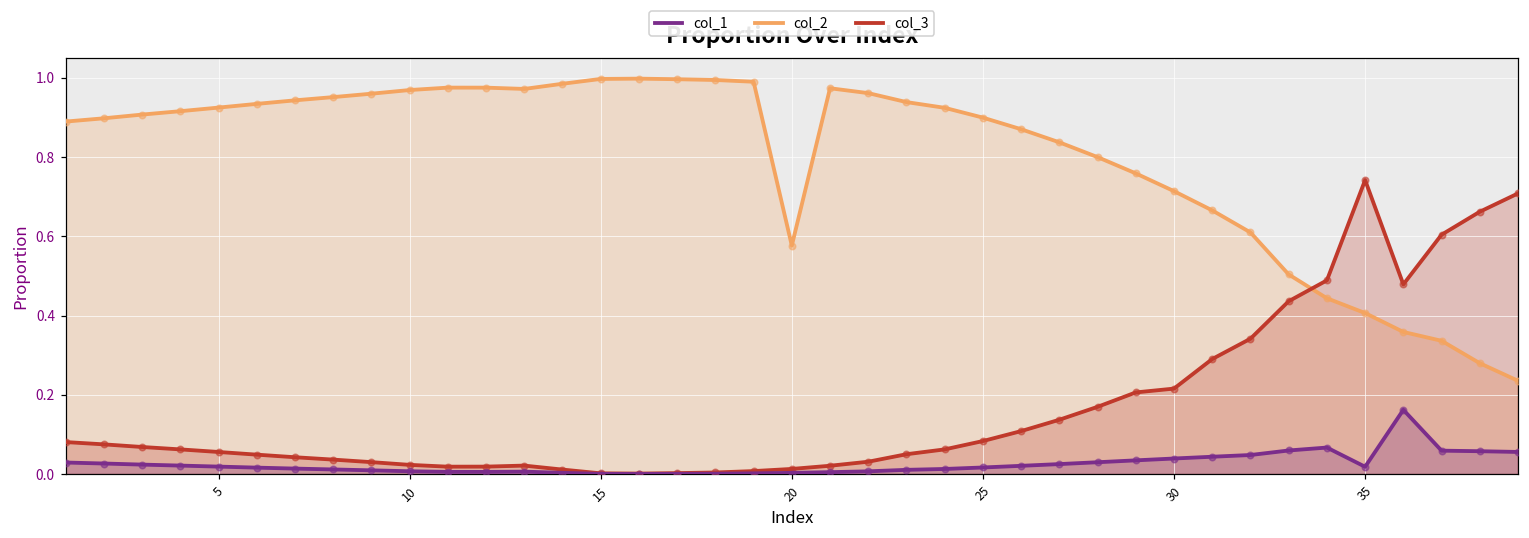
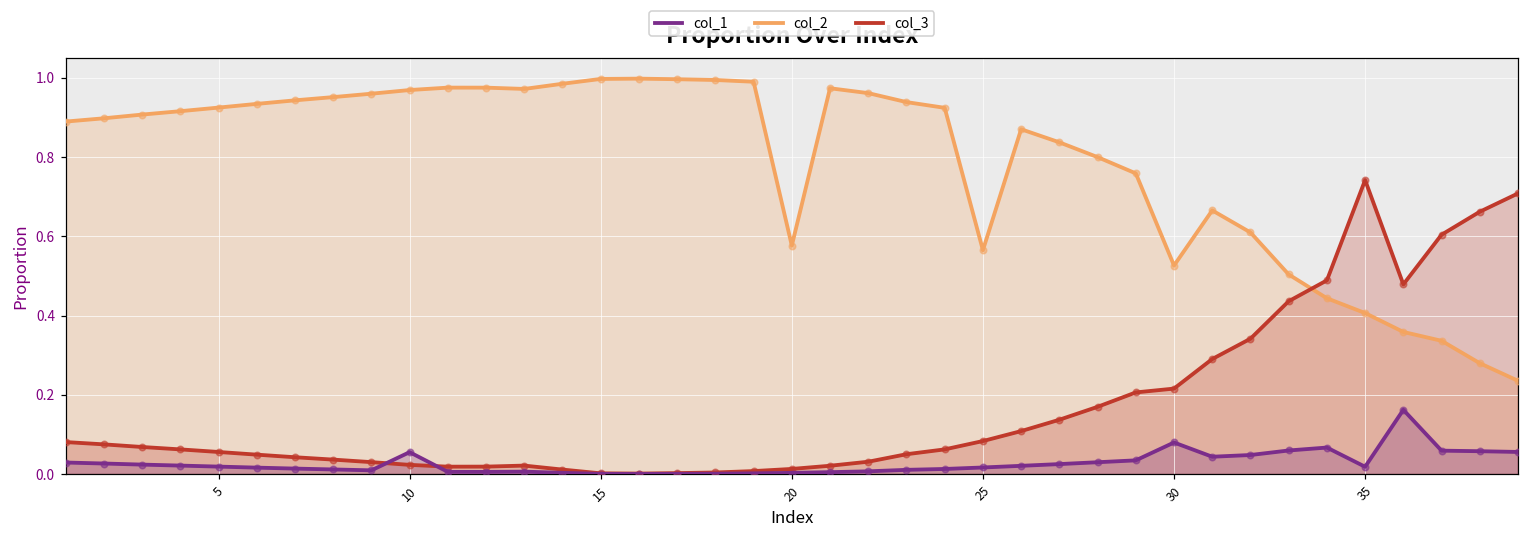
  {
    "col_2": {
      "5": 0.93,
      "10": 0.97,
      "15": 1.00,
      "20": 0.58,
-     "25": 0.90,
-     "30": 0.71,
+     "25": 0.57,
+     "30": 0.53,
      "35": 0.41
    },
    "col_3": {
      "5": 0.06,
      "10": 0.02,
      "20": 0.01,
      "25": 0.08,
      "30": 0.22,
      "35": 0.74
    },
    "col_1": {
      "5": 0.02,
-     "10": 0.01,
+     "10": 0.06,
      "20": 0.00,
      "25": 0.02,
-     "30": 0.04,
+     "30": 0.08,
      "35": 0.02
    }
  }
